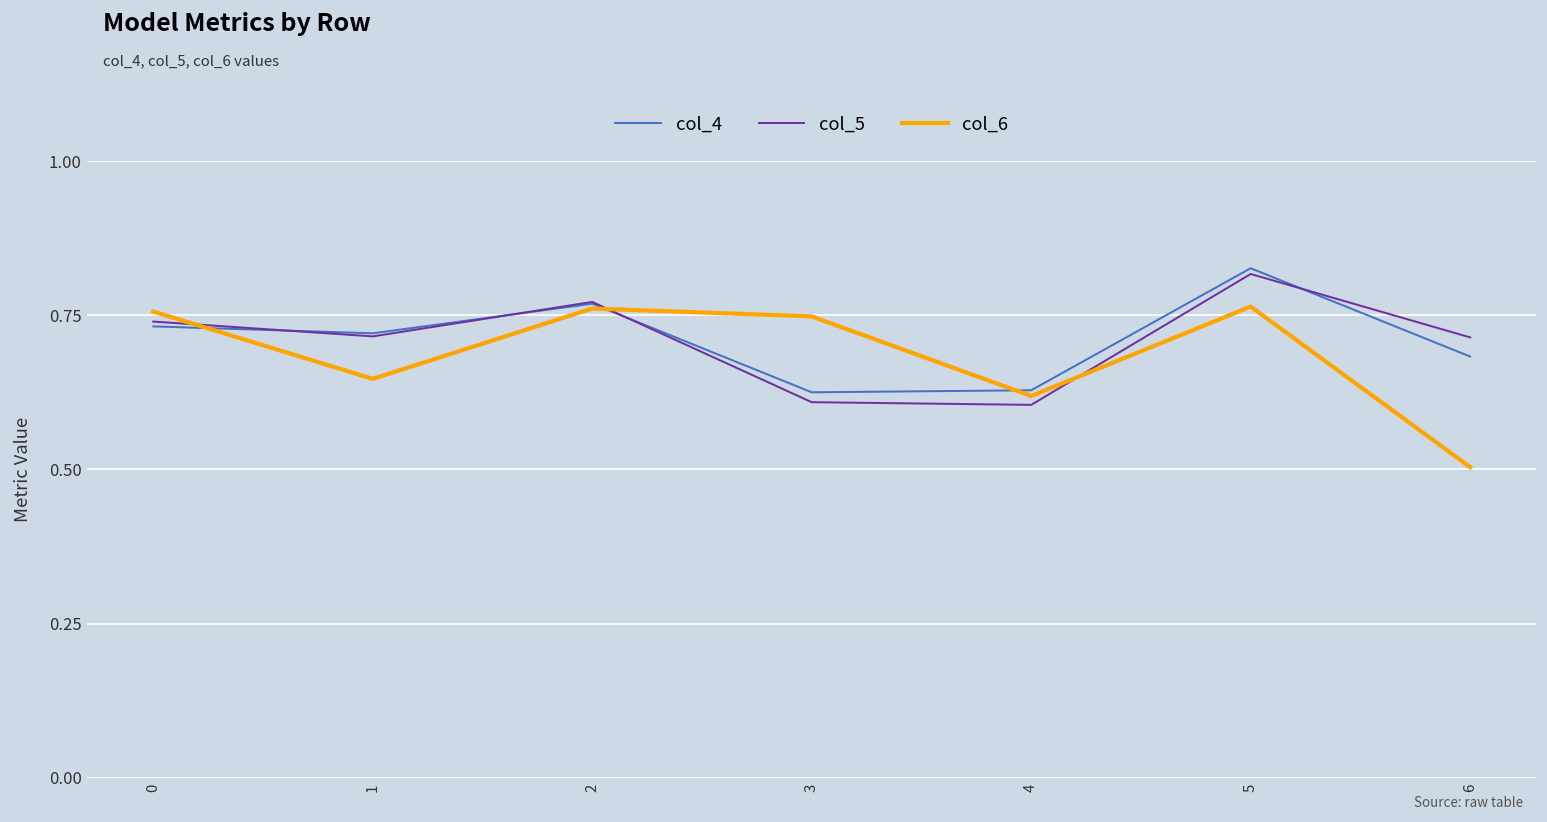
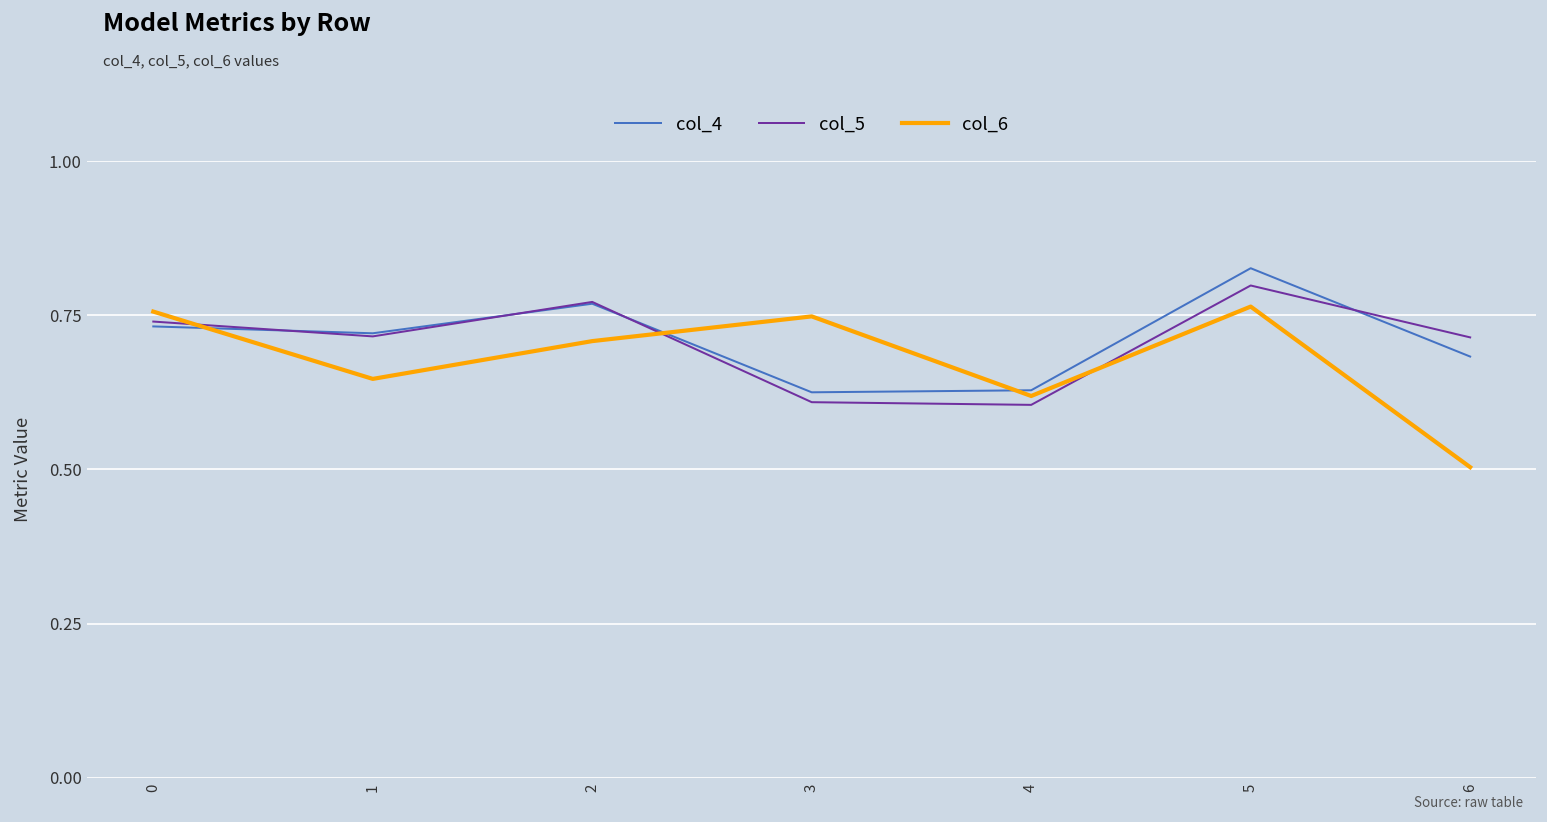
  {
    "col_4": {
      "0": 0.73,
      "1": 0.72,
      "3": 0.63,
      "4": 0.63,
      "5": 0.83,
      "6": 0.68
    },
    "col_5": {
      "0": 0.74,
      "1": 0.72,
      "3": 0.61,
      "4": 0.60,
-     "5": 0.82,
+     "5": 0.80,
      "6": 0.71
    },
    "col_6": {
      "0": 0.76,
      "1": 0.65,
-     "2": 0.76,
+     "2": 0.71,
      "3": 0.75,
      "4": 0.62,
      "5": 0.76,
      "6": 0.50
    }
  }
